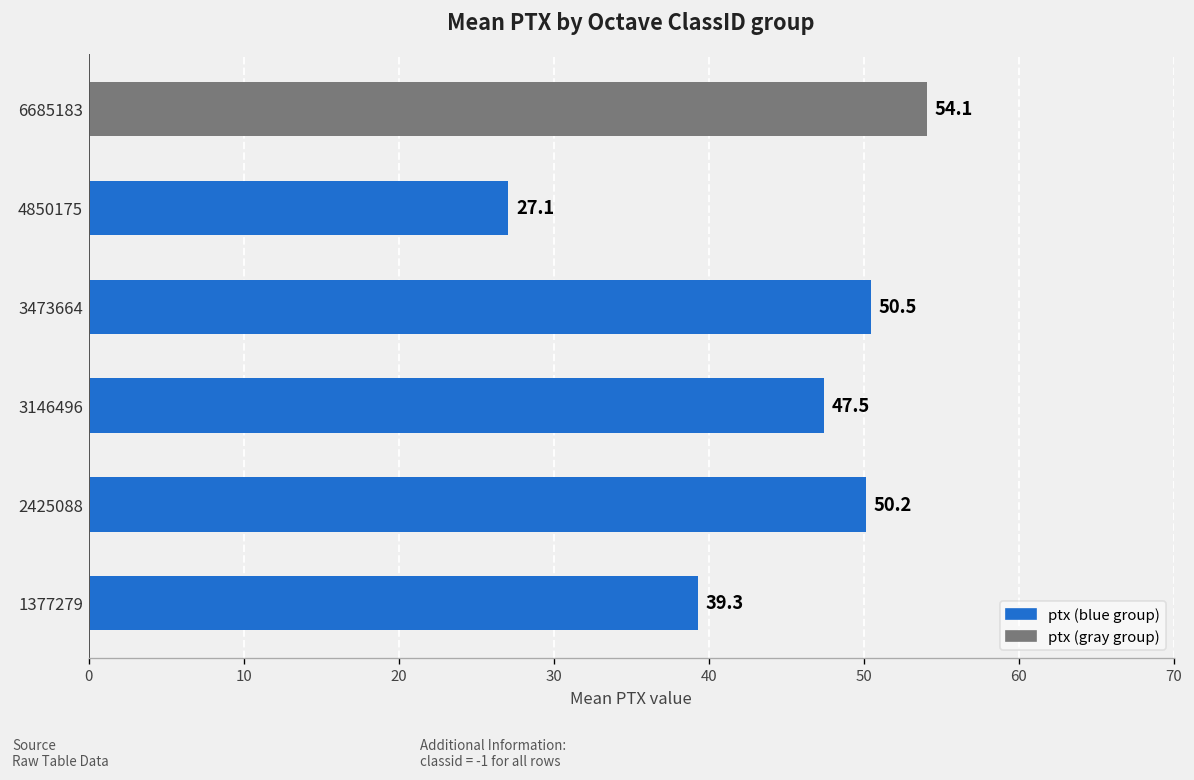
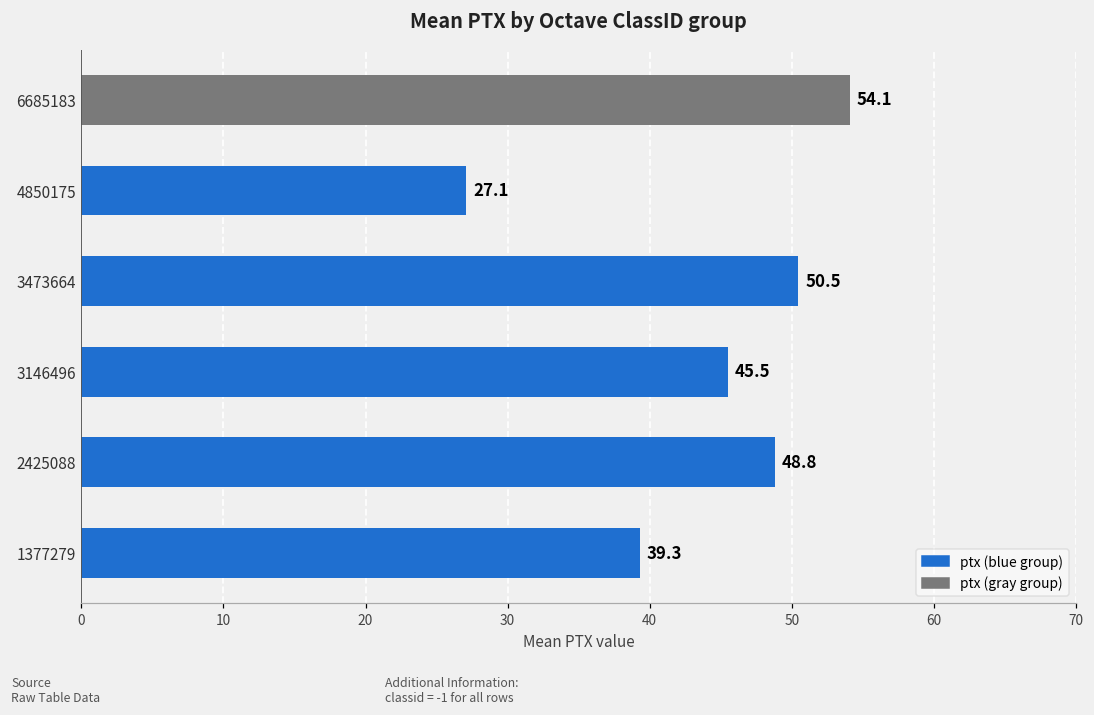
  {
    "6685183": 54.1,
    "4850175": 27.1,
    "3473664": 50.5,
-   "3146496": 47.5,
-   "2425088": 50.2,
+   "3146496": 45.5,
+   "2425088": 48.8,
    "1377279": 39.3
  }
